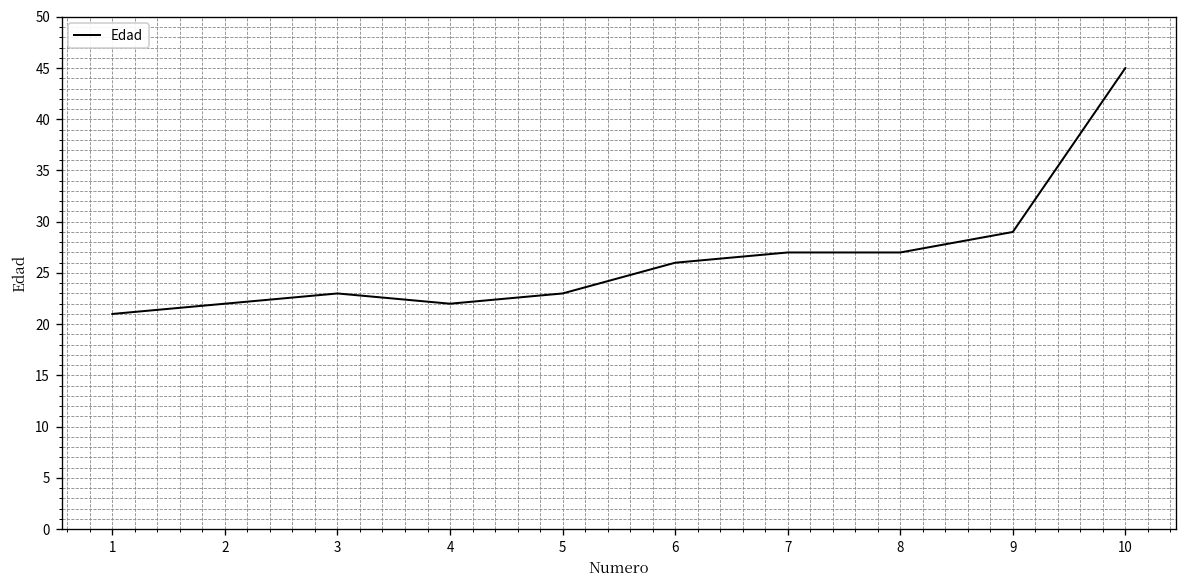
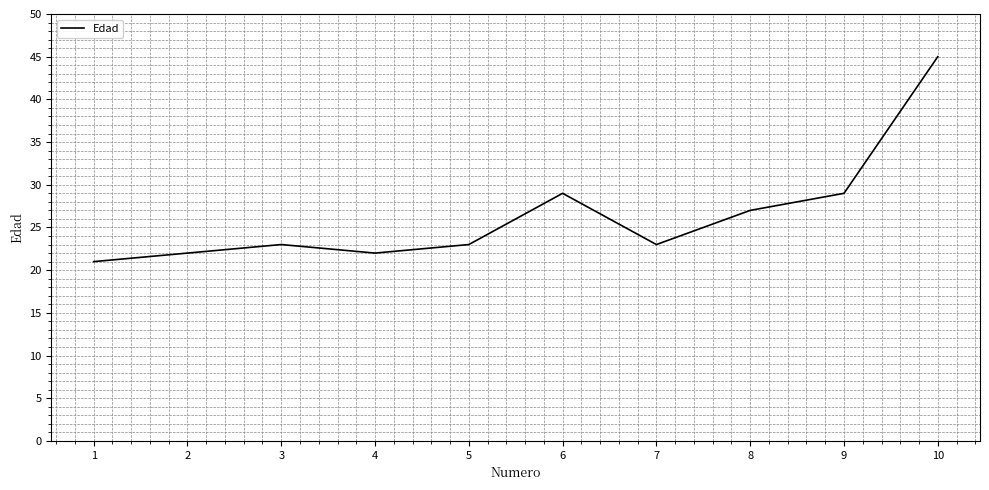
  {
    "1": 21,
    "2": 22,
    "3": 23,
    "4": 22,
    "5": 23,
-   "6": 26,
-   "7": 27,
+   "6": 29,
+   "7": 23,
    "8": 27,
    "9": 29,
    "10": 45
  }
